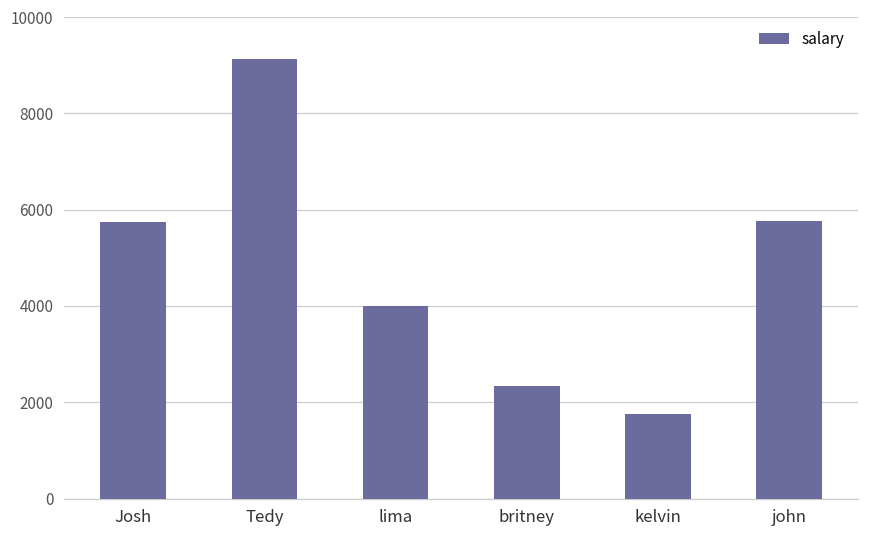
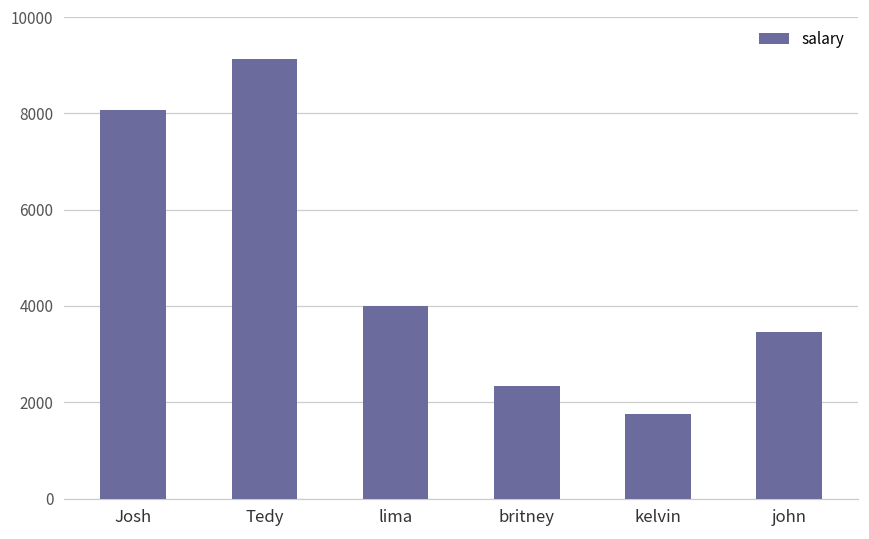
  {
-   "Josh": 5800,
+   "Josh": 8100,
    "Tedy": 9100,
    "lima": 4000,
    "britney": 2300,
    "kelvin": 1700,
-   "john": 5800
+   "john": 3500
  }
